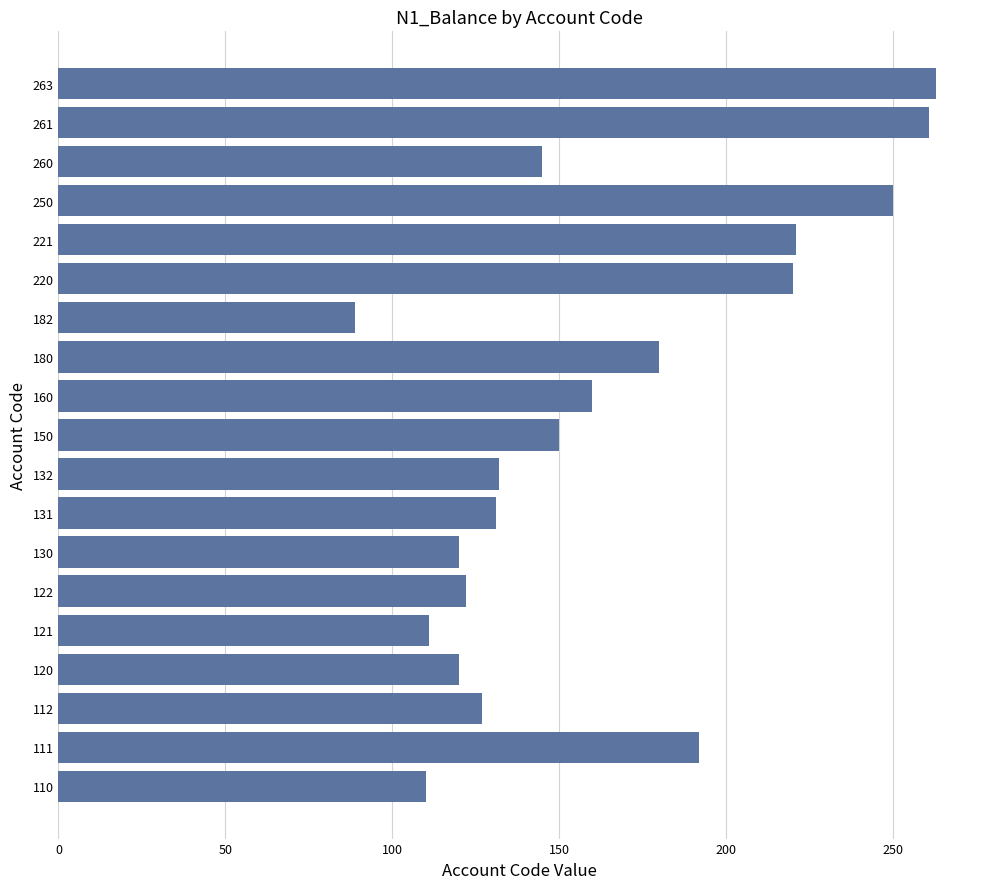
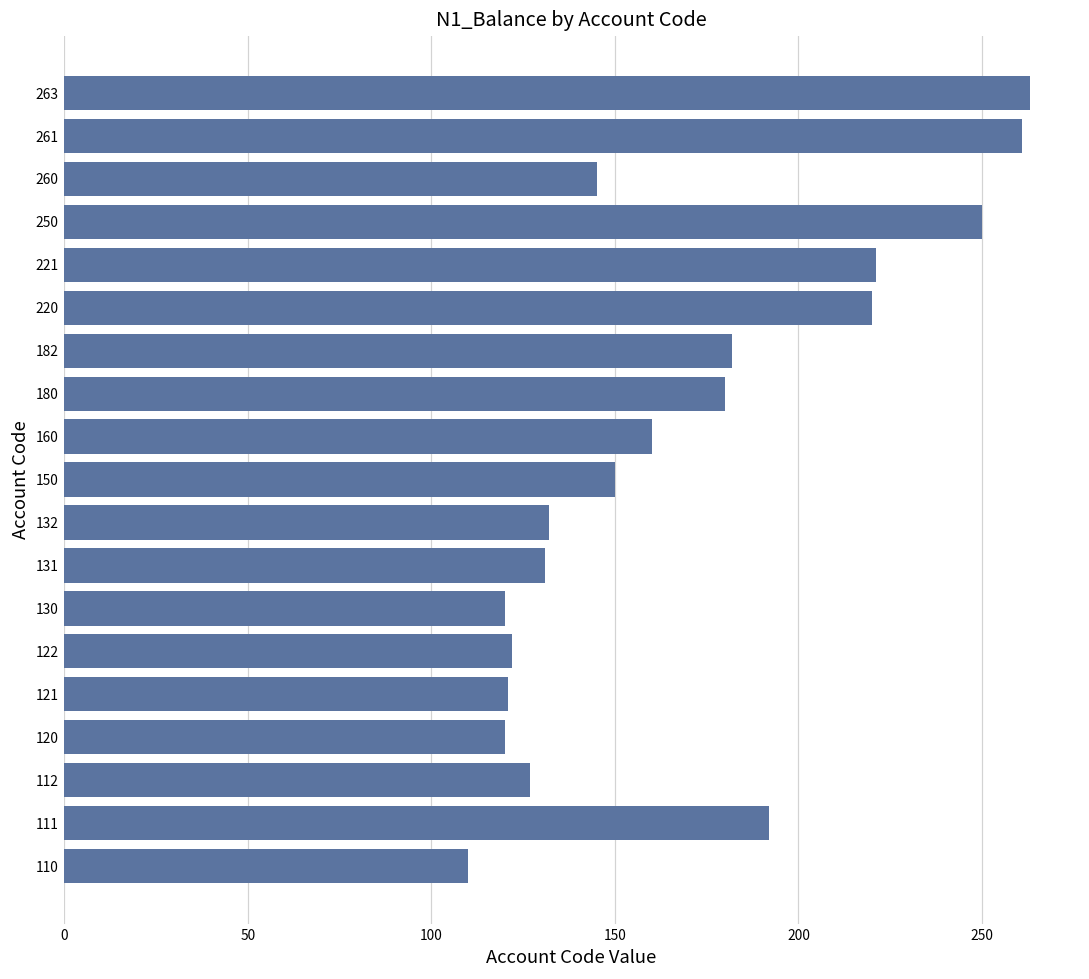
  {
    "263": 263,
    "261": 261,
    "260": 145,
    "250": 250,
    "221": 221,
    "220": 220,
-   "182": 89,
+   "182": 182,
    "180": 180,
    "160": 160,
    "150": 150,
    "132": 132,
    "131": 131,
    "130": 120,
    "122": 122,
-   "121": 111,
+   "121": 121,
    "120": 120,
    "112": 127,
    "111": 192,
    "110": 110
  }
